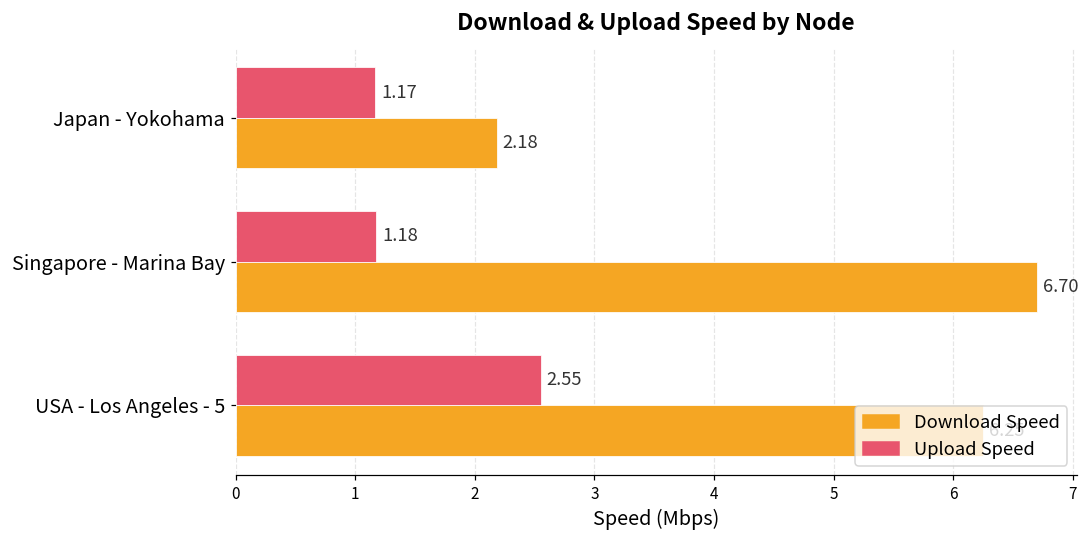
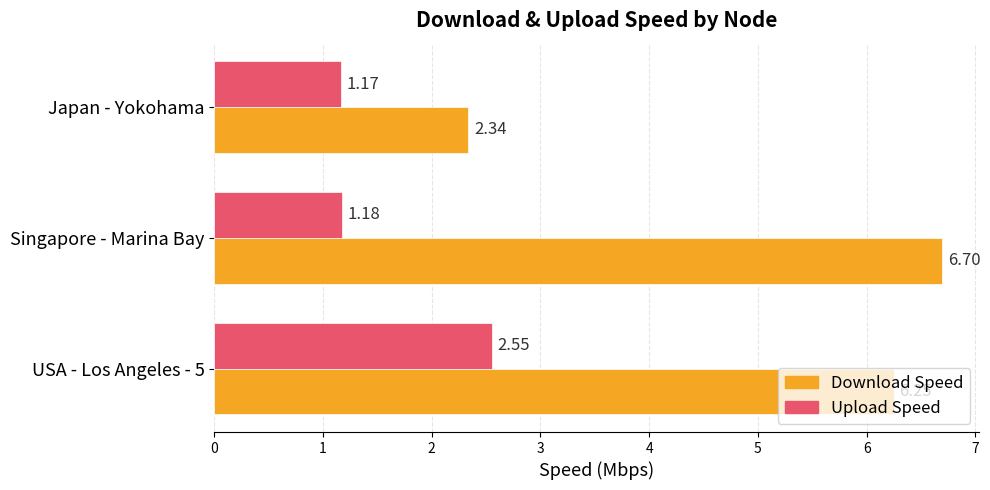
  {
    "Download Speed": {
-     "Japan - Yokohama": 2.18,
+     "Japan - Yokohama": 2.34,
      "Singapore - Marina Bay": 6.70
    },
    "Upload Speed": {
      "Japan - Yokohama": 1.17,
      "Singapore - Marina Bay": 1.18,
      "USA - Los Angeles - 5": 2.55
    }
  }
